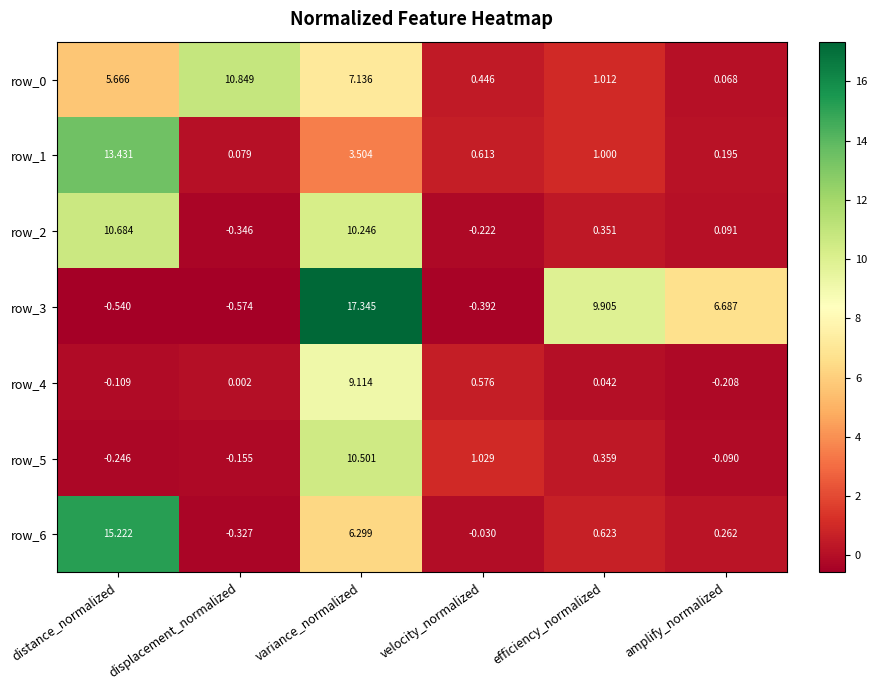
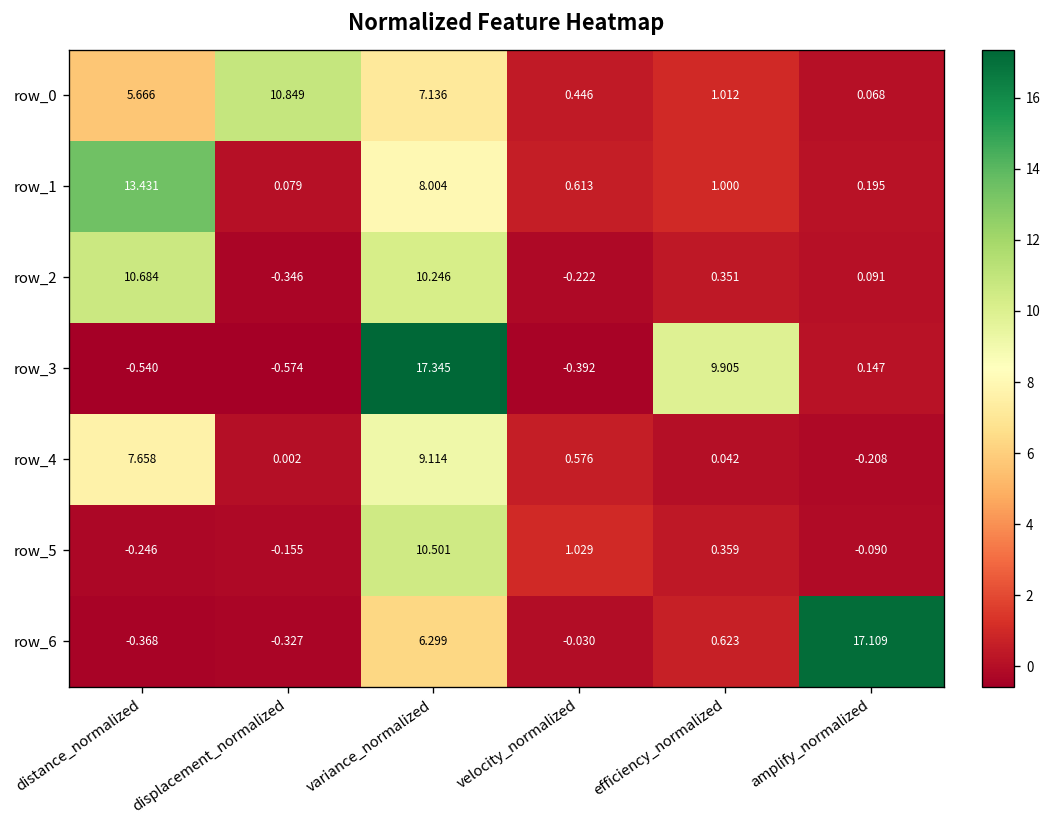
  {
    "row_0": {
      "distance_normalized": 5.666,
      "displacement_normalized": 10.849,
      "variance_normalized": 7.136,
      "velocity_normalized": 0.446,
      "efficiency_normalized": 1.012,
      "amplify_normalized": 0.068
    },
    "row_1": {
      "distance_normalized": 13.431,
      "displacement_normalized": 0.079,
-     "variance_normalized": 3.504,
+     "variance_normalized": 8.004,
      "velocity_normalized": 0.613,
      "efficiency_normalized": 1.000,
      "amplify_normalized": 0.195
    },
    "row_2": {
      "distance_normalized": 10.684,
      "displacement_normalized": -0.346,
      "variance_normalized": 10.246,
      "velocity_normalized": -0.222,
      "efficiency_normalized": 0.351,
      "amplify_normalized": 0.091
    },
    "row_3": {
      "distance_normalized": -0.540,
      "displacement_normalized": -0.574,
      "variance_normalized": 17.345,
      "velocity_normalized": -0.392,
      "efficiency_normalized": 9.905,
-     "amplify_normalized": 6.687
+     "amplify_normalized": 0.147
    },
    "row_4": {
-     "distance_normalized": -0.109,
+     "distance_normalized": 7.658,
      "displacement_normalized": 0.002,
      "variance_normalized": 9.114,
      "velocity_normalized": 0.576,
      "efficiency_normalized": 0.042,
      "amplify_normalized": -0.208
    },
    "row_5": {
      "distance_normalized": -0.246,
      "displacement_normalized": -0.155,
      "variance_normalized": 10.501,
      "velocity_normalized": 1.029,
      "efficiency_normalized": 0.359,
      "amplify_normalized": -0.090
    },
    "row_6": {
-     "distance_normalized": 15.222,
+     "distance_normalized": -0.368,
      "displacement_normalized": -0.327,
      "variance_normalized": 6.299,
      "velocity_normalized": -0.030,
      "efficiency_normalized": 0.623,
-     "amplify_normalized": 0.262
+     "amplify_normalized": 17.109
    }
  }
